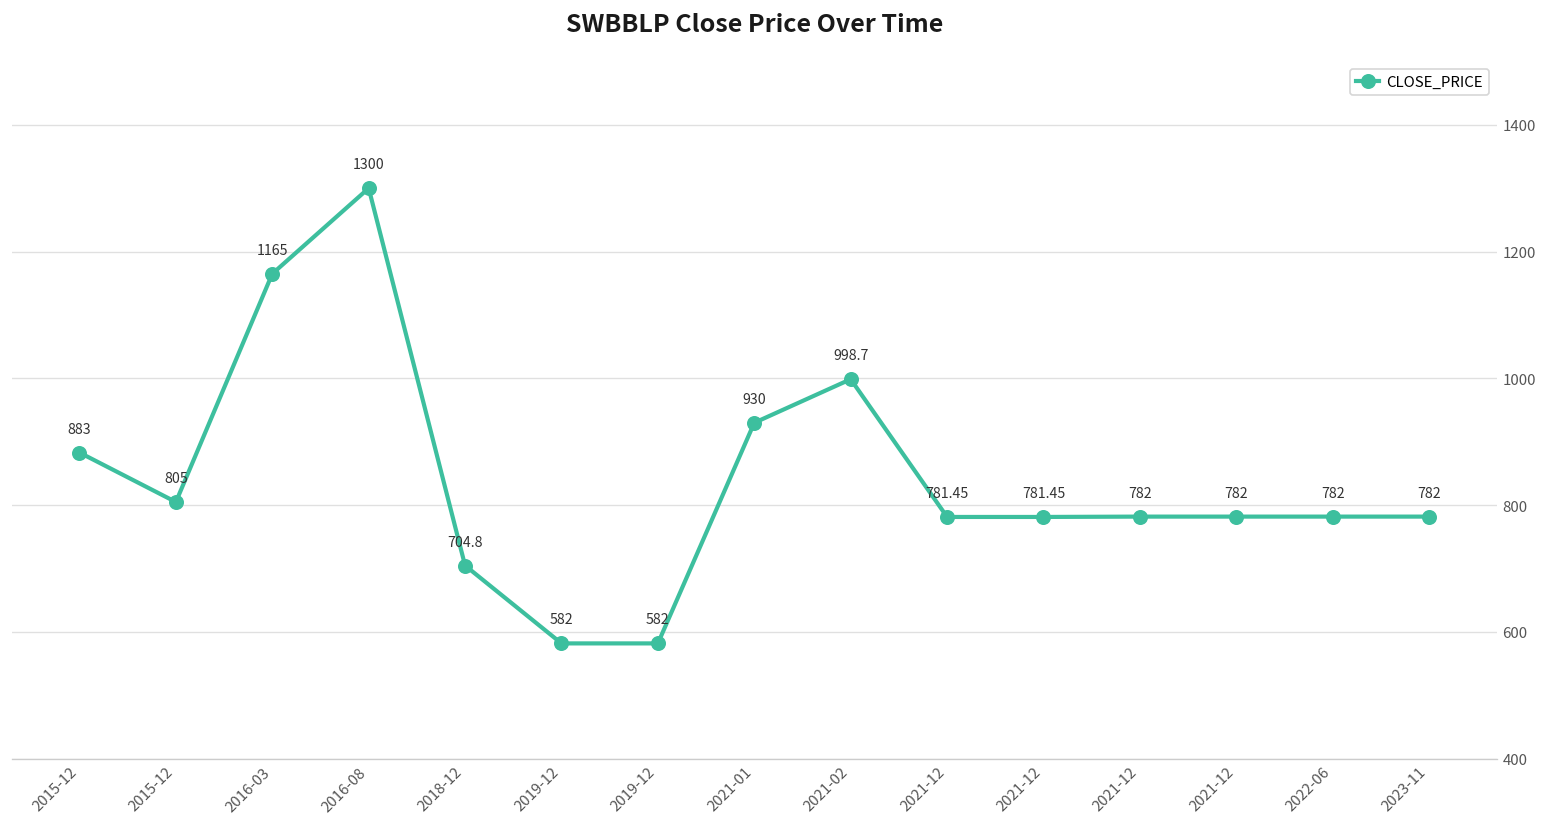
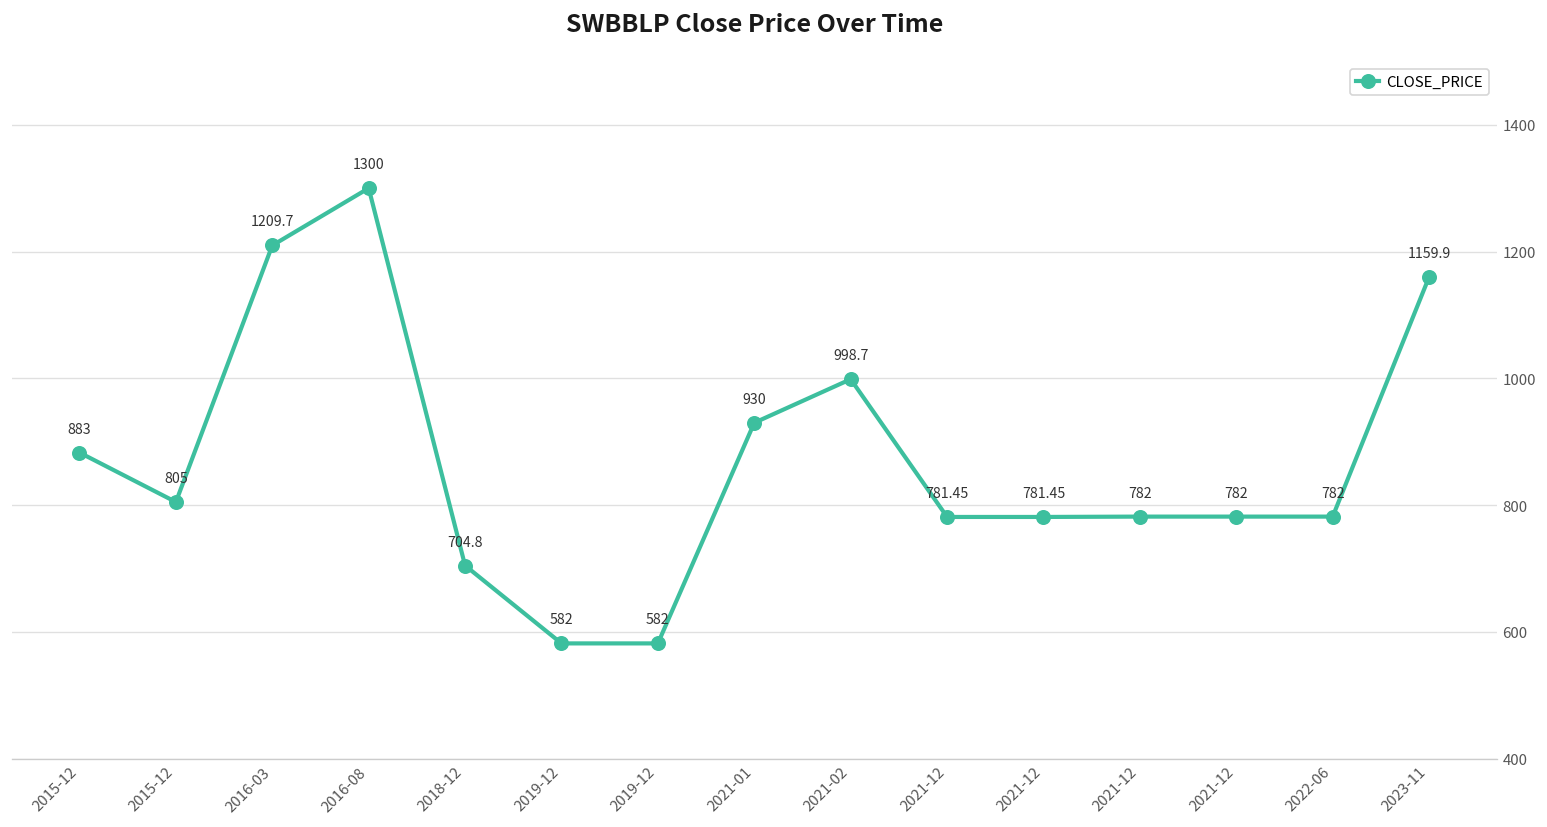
  {
-   "2016-03": 1165,
+   "2016-03": 1209.7,
    "2016-08": 1300,
    "2018-12": 704.8,
    "2021-01": 930,
    "2021-02": 998.7,
    "2022-06": 782,
-   "2023-11": 782
+   "2023-11": 1159.9
  }
